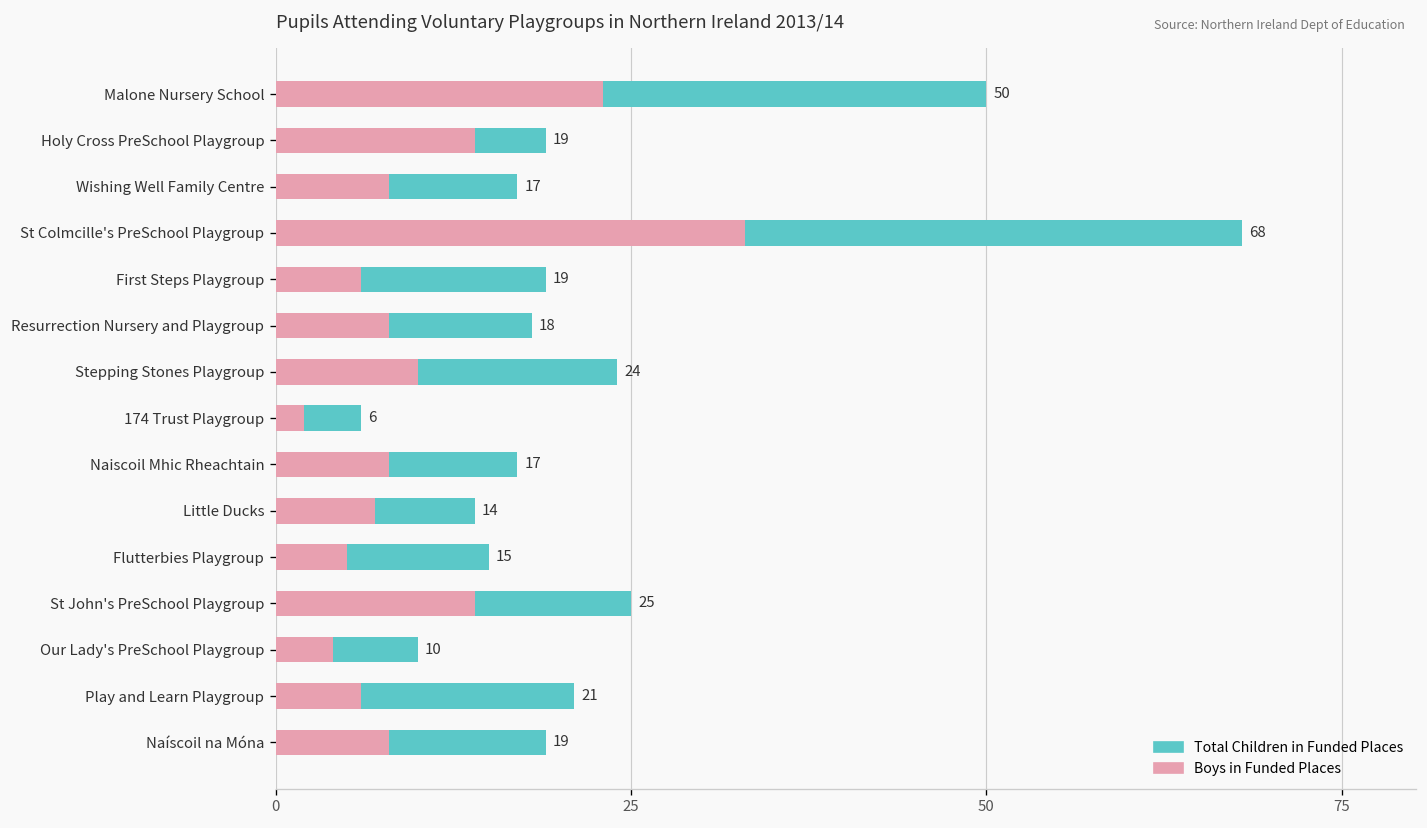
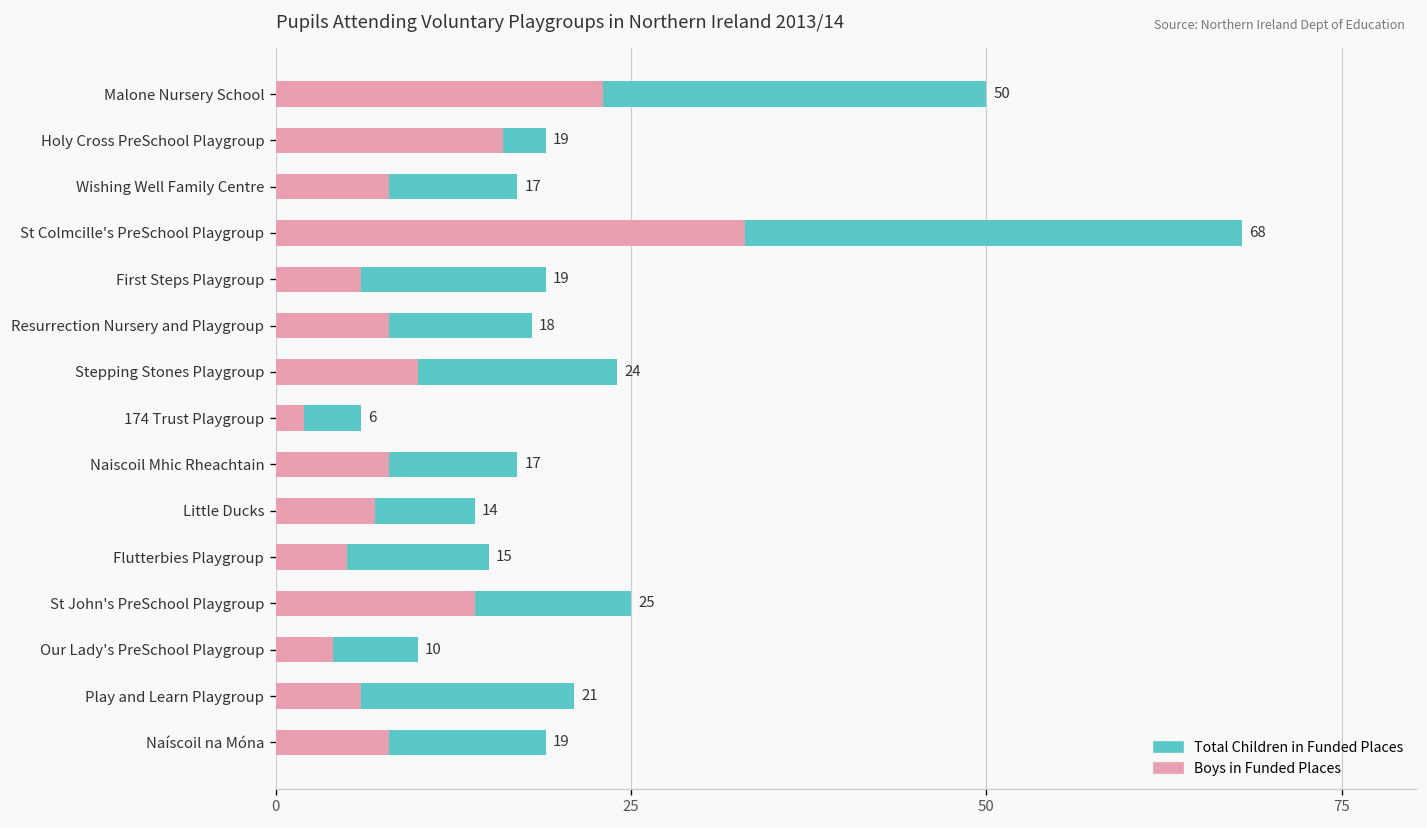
  {
    "Total Children in Funded Places": {
      "Malone Nursery School": 50,
      "Holy Cross PreSchool Playgroup": 19,
      "Wishing Well Family Centre": 17,
      "St Colmcille's PreSchool Playgroup": 68,
      "First Steps Playgroup": 19,
      "Resurrection Nursery and Playgroup": 18,
      "Stepping Stones Playgroup": 24,
      "174 Trust Playgroup": 6,
      "Naiscoil Mhic Rheachtain": 17,
      "Little Ducks": 14,
      "Flutterbies Playgroup": 15,
      "St John's PreSchool Playgroup": 25,
      "Our Lady's PreSchool Playgroup": 10,
      "Play and Learn Playgroup": 21,
      "Naíscoil na Móna": 19
    },
    "Boys in Funded Places": {
-     "Holy Cross PreSchool Playgroup": 14
+     "Holy Cross PreSchool Playgroup": 16
    }
  }
